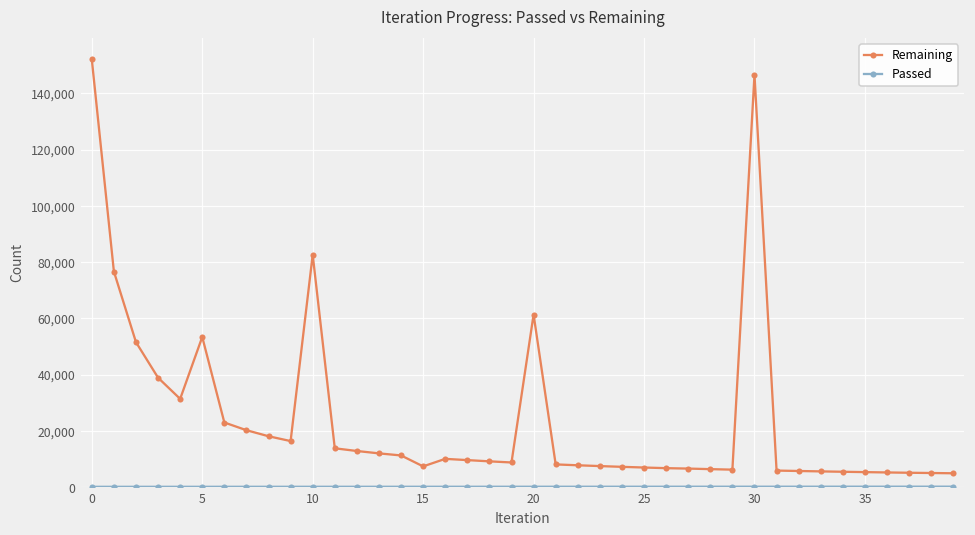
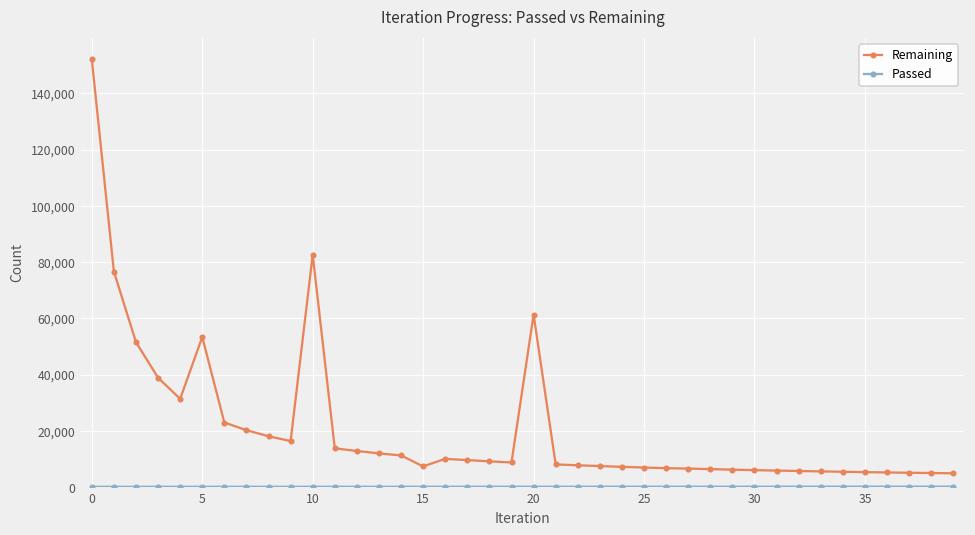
  {
    "Remaining": {
      "0": "152,000",
      "5": "53,000",
      "10": "83,000",
      "15": "7,000",
      "20": "61,000",
      "25": "7,000",
-     "30": "147,000",
+     "30": "6,000",
      "35": "5,000"
    },
    "Passed": {
      "0": "0",
      "5": "0",
      "10": "0",
      "15": "0",
      "20": "0",
      "25": "0",
      "30": "0",
      "35": "0"
    }
  }
